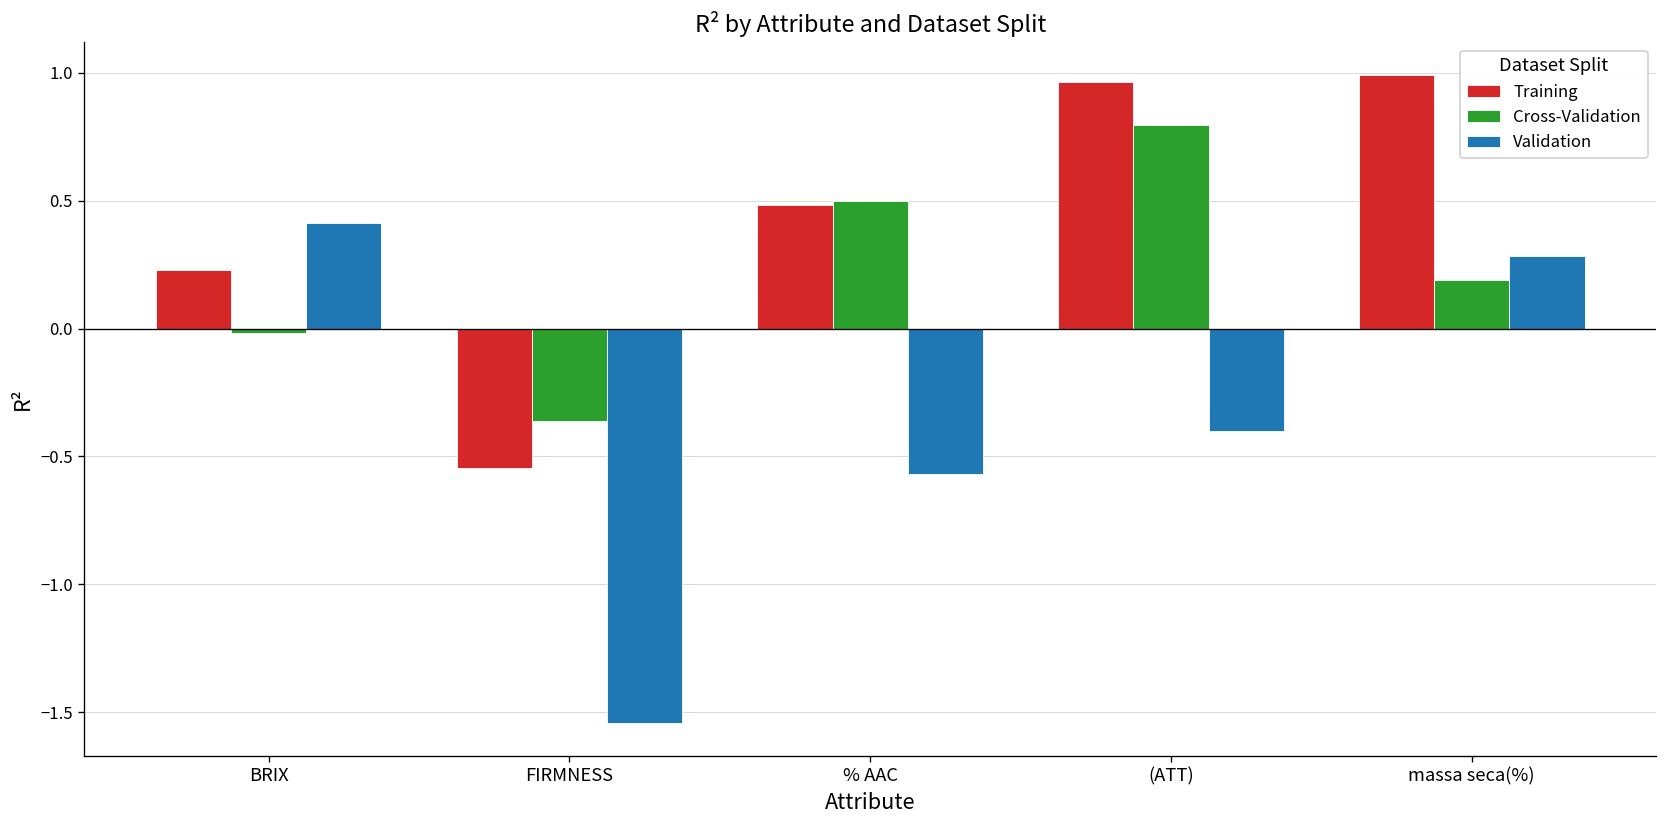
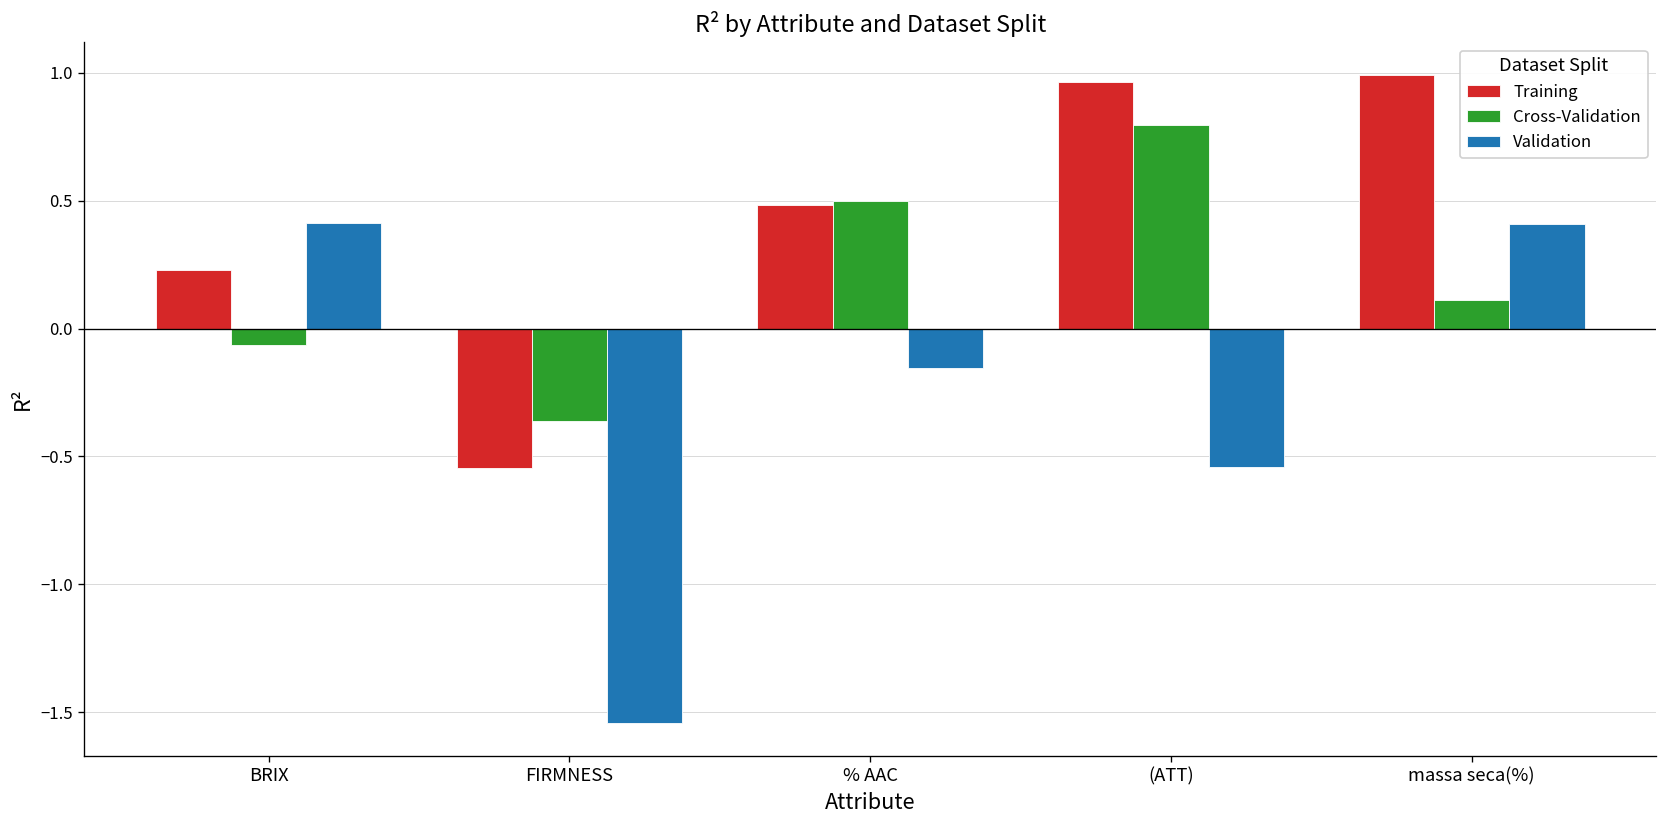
  {
    "Training": {
      "BRIX": 0.23,
      "FIRMNESS": -0.55,
      "% AAC": 0.48,
      "(ATT)": 0.96,
      "massa seca(%)": 0.99
    },
    "Cross-Validation": {
-     "BRIX": -0.02,
+     "BRIX": -0.07,
      "FIRMNESS": -0.36,
      "% AAC": 0.50,
      "(ATT)": 0.80,
-     "massa seca(%)": 0.19
+     "massa seca(%)": 0.11
    },
    "Validation": {
      "BRIX": 0.41,
      "FIRMNESS": -1.54,
-     "% AAC": -0.57,
-     "(ATT)": -0.40,
-     "massa seca(%)": 0.28
+     "% AAC": -0.16,
+     "(ATT)": -0.54,
+     "massa seca(%)": 0.41
    }
  }
